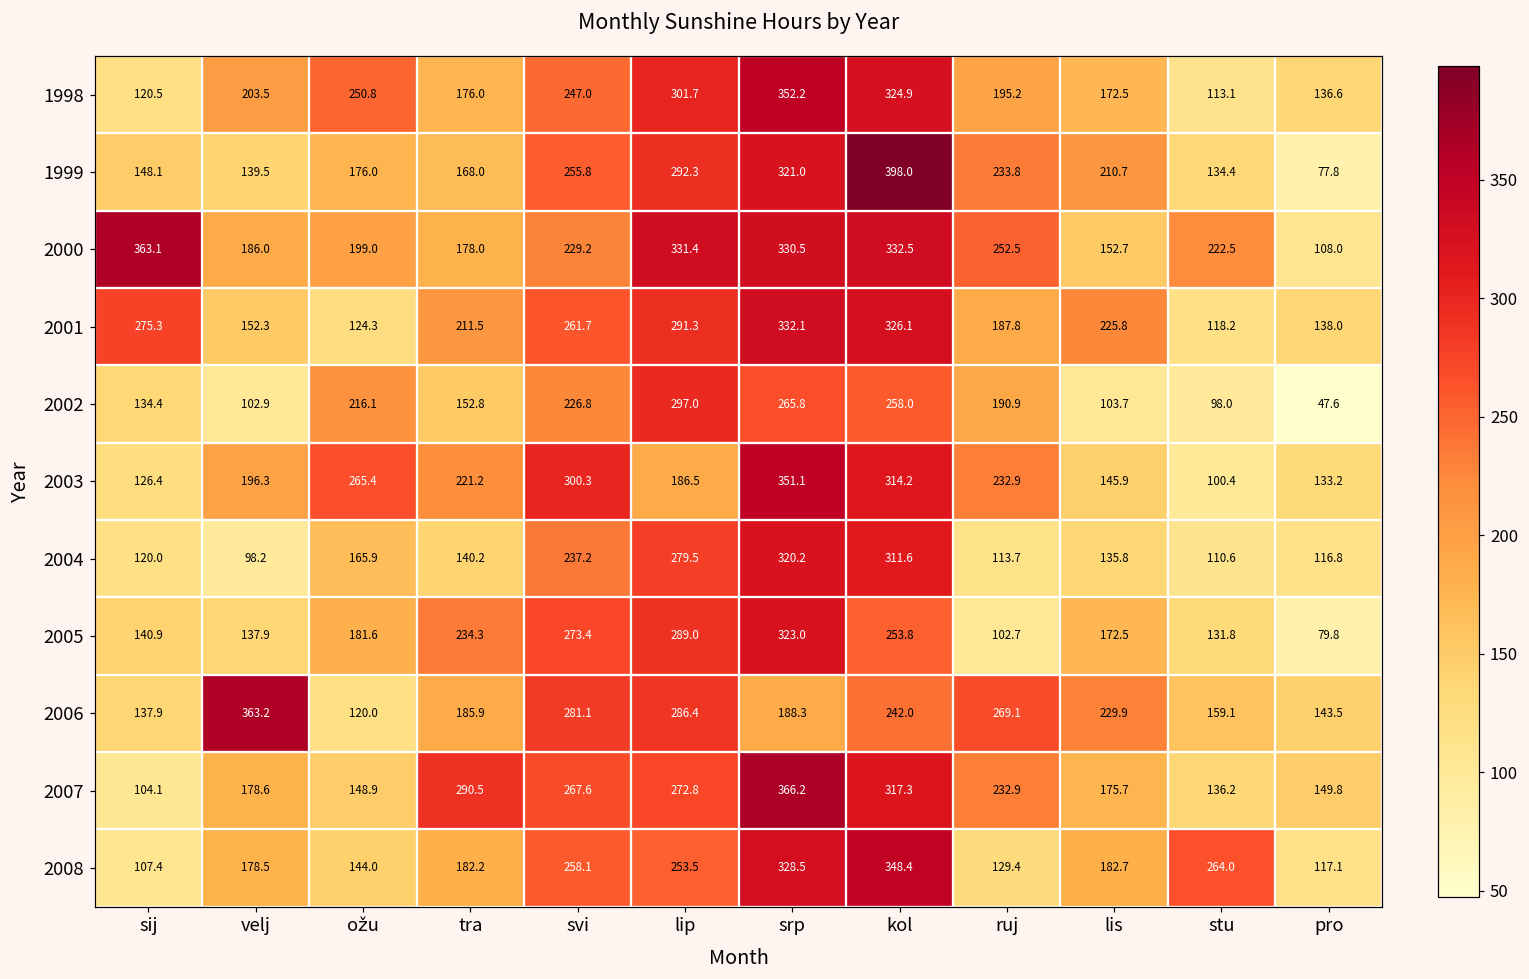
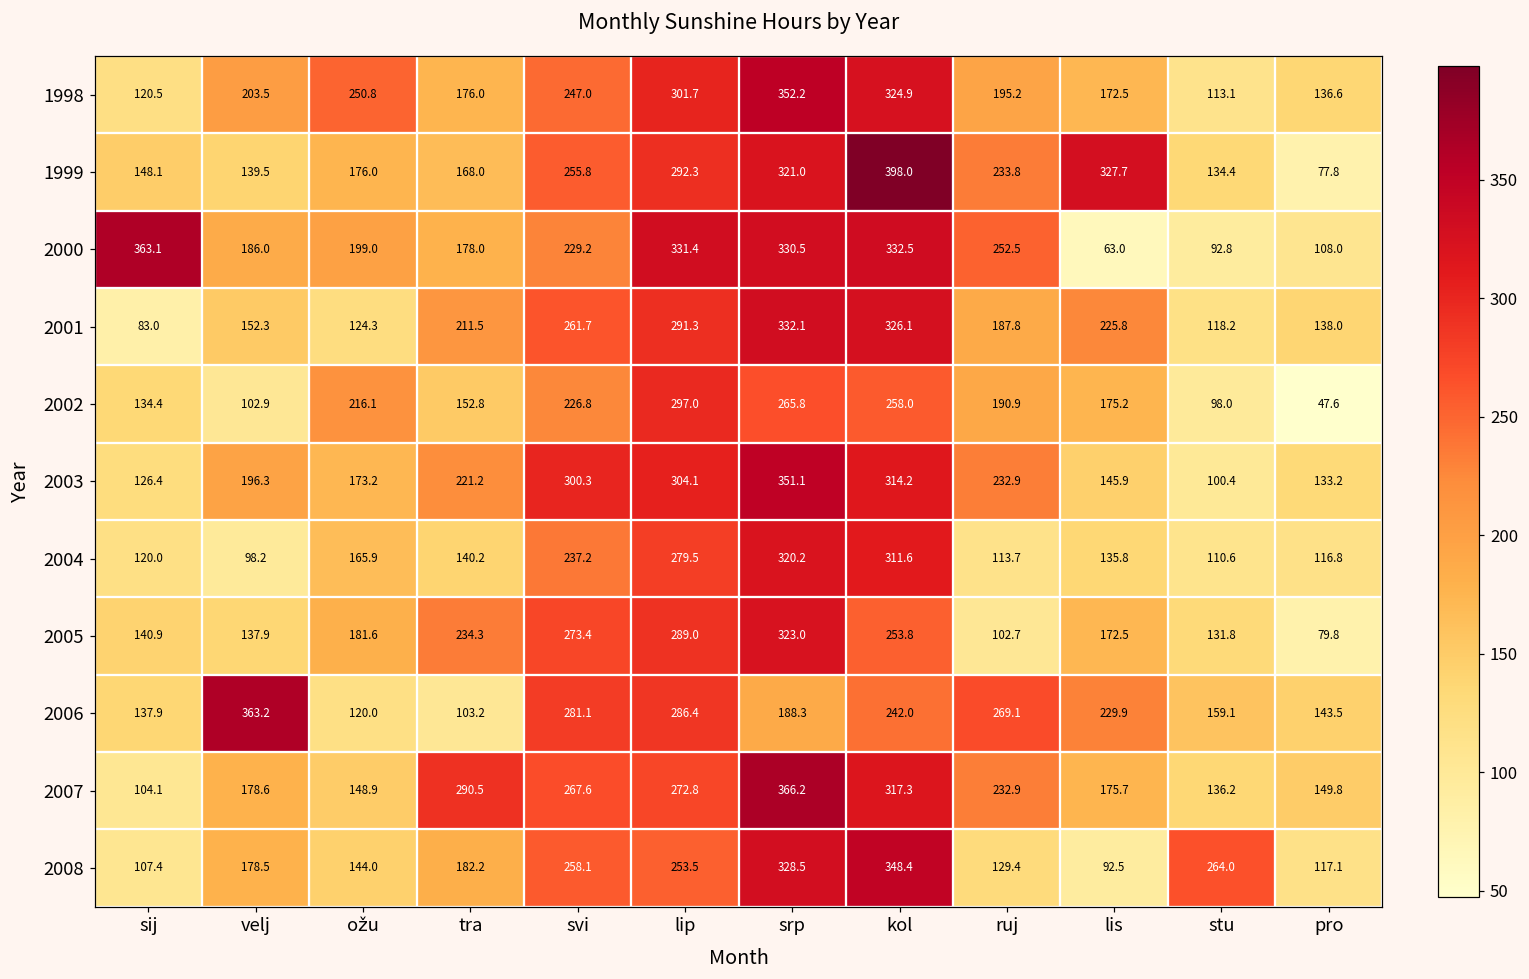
  {
    "1998": {
      "sij": 120.5,
      "velj": 203.5,
      "ožu": 250.8,
      "tra": 176.0,
      "svi": 247.0,
      "lip": 301.7,
      "srp": 352.2,
      "kol": 324.9,
      "ruj": 195.2,
      "lis": 172.5,
      "stu": 113.1,
      "pro": 136.6
    },
    "1999": {
      "sij": 148.1,
      "velj": 139.5,
      "ožu": 176.0,
      "tra": 168.0,
      "svi": 255.8,
      "lip": 292.3,
      "srp": 321.0,
      "kol": 398.0,
      "ruj": 233.8,
-     "lis": 210.7,
+     "lis": 327.7,
      "stu": 134.4,
      "pro": 77.8
    },
    "2000": {
      "sij": 363.1,
      "velj": 186.0,
      "ožu": 199.0,
      "tra": 178.0,
      "svi": 229.2,
      "lip": 331.4,
      "srp": 330.5,
      "kol": 332.5,
      "ruj": 252.5,
-     "lis": 152.7,
-     "stu": 222.5,
+     "lis": 63.0,
+     "stu": 92.8,
      "pro": 108.0
    },
    "2001": {
-     "sij": 275.3,
+     "sij": 83.0,
      "velj": 152.3,
      "ožu": 124.3,
      "tra": 211.5,
      "svi": 261.7,
      "lip": 291.3,
      "srp": 332.1,
      "kol": 326.1,
      "ruj": 187.8,
      "lis": 225.8,
      "stu": 118.2,
      "pro": 138.0
    },
    "2002": {
      "sij": 134.4,
      "velj": 102.9,
      "ožu": 216.1,
      "tra": 152.8,
      "svi": 226.8,
      "lip": 297.0,
      "srp": 265.8,
      "kol": 258.0,
      "ruj": 190.9,
-     "lis": 103.7,
+     "lis": 175.2,
      "stu": 98.0,
      "pro": 47.6
    },
    "2003": {
      "sij": 126.4,
      "velj": 196.3,
-     "ožu": 265.4,
+     "ožu": 173.2,
      "tra": 221.2,
      "svi": 300.3,
-     "lip": 186.5,
+     "lip": 304.1,
      "srp": 351.1,
      "kol": 314.2,
      "ruj": 232.9,
      "lis": 145.9,
      "stu": 100.4,
      "pro": 133.2
    },
    "2004": {
      "sij": 120.0,
      "velj": 98.2,
      "ožu": 165.9,
      "tra": 140.2,
      "svi": 237.2,
      "lip": 279.5,
      "srp": 320.2,
      "kol": 311.6,
      "ruj": 113.7,
      "lis": 135.8,
      "stu": 110.6,
      "pro": 116.8
    },
    "2005": {
      "sij": 140.9,
      "velj": 137.9,
      "ožu": 181.6,
      "tra": 234.3,
      "svi": 273.4,
      "lip": 289.0,
      "srp": 323.0,
      "kol": 253.8,
      "ruj": 102.7,
      "lis": 172.5,
      "stu": 131.8,
      "pro": 79.8
    },
    "2006": {
      "sij": 137.9,
      "velj": 363.2,
      "ožu": 120.0,
-     "tra": 185.9,
+     "tra": 103.2,
      "svi": 281.1,
      "lip": 286.4,
      "srp": 188.3,
      "kol": 242.0,
      "ruj": 269.1,
      "lis": 229.9,
      "stu": 159.1,
      "pro": 143.5
    },
    "2007": {
      "sij": 104.1,
      "velj": 178.6,
      "ožu": 148.9,
      "tra": 290.5,
      "svi": 267.6,
      "lip": 272.8,
      "srp": 366.2,
      "kol": 317.3,
      "ruj": 232.9,
      "lis": 175.7,
      "stu": 136.2,
      "pro": 149.8
    },
    "2008": {
      "sij": 107.4,
      "velj": 178.5,
      "ožu": 144.0,
      "tra": 182.2,
      "svi": 258.1,
      "lip": 253.5,
      "srp": 328.5,
      "kol": 348.4,
      "ruj": 129.4,
-     "lis": 182.7,
+     "lis": 92.5,
      "stu": 264.0,
      "pro": 117.1
    }
  }
